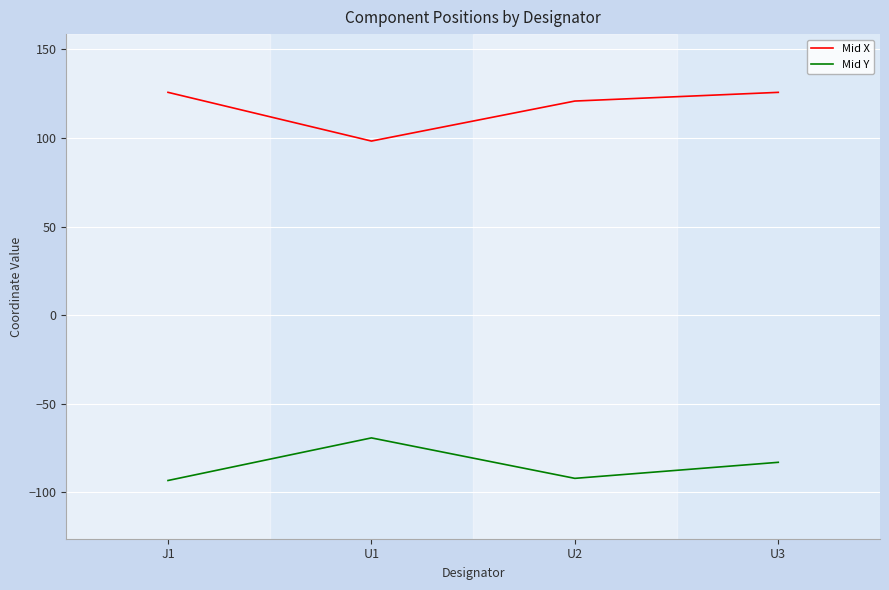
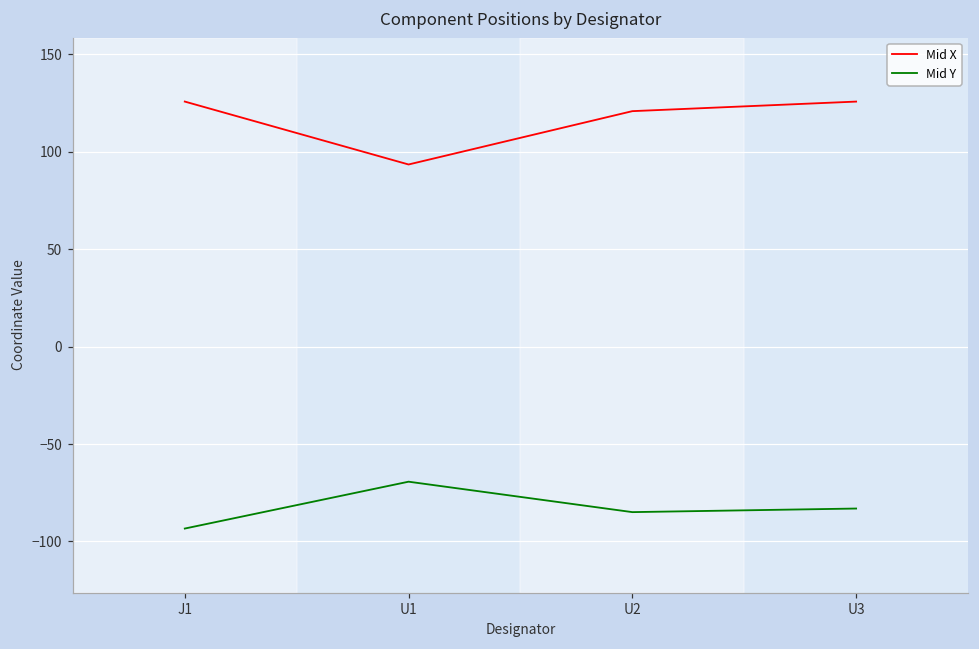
  {
    "Mid X": {
      "J1": 126,
-     "U1": 98,
+     "U1": 93,
      "U2": 121,
      "U3": 126
    },
    "Mid Y": {
      "J1": -93,
      "U1": -69,
-     "U2": -92,
+     "U2": -85,
      "U3": -83
    }
  }
